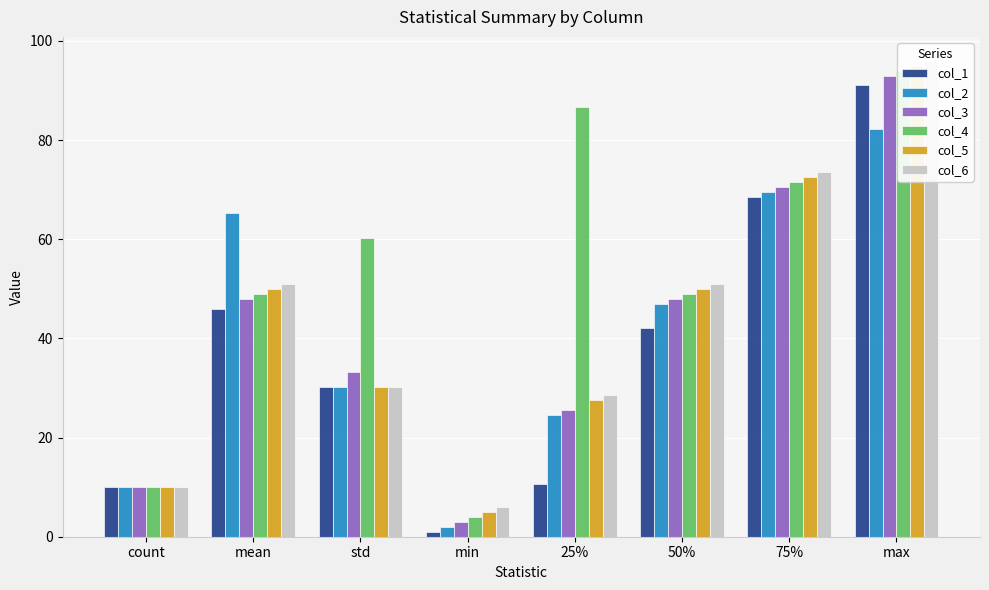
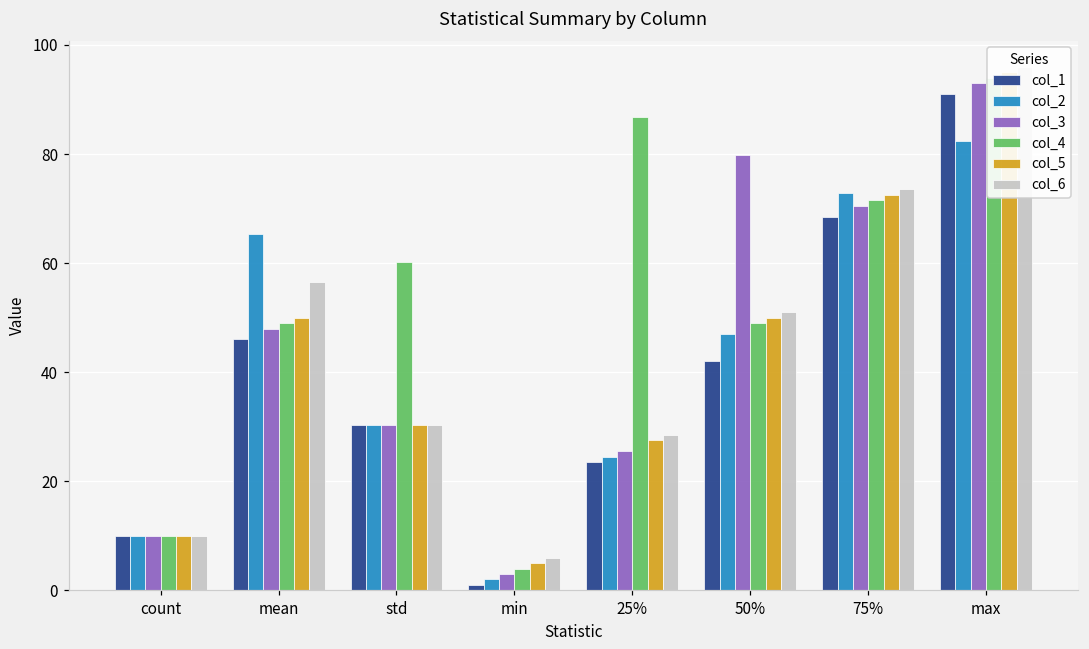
  {
    "col_1": {
      "count": 10,
      "mean": 46,
      "std": 30,
      "min": 1,
-     "25%": 11,
+     "25%": 24,
      "50%": 42,
      "75%": 69,
      "max": 91
    },
    "col_2": {
      "count": 10,
      "mean": 65,
      "std": 30,
      "min": 2,
      "25%": 25,
      "50%": 47,
-     "75%": 70,
+     "75%": 73,
      "max": 82
    },
    "col_3": {
      "count": 10,
      "mean": 48,
-     "std": 33,
+     "std": 30,
      "min": 3,
      "25%": 26,
-     "50%": 48,
+     "50%": 80,
      "75%": 71,
      "max": 93
    },
    "col_4": {
      "count": 10,
      "mean": 49,
      "std": 60,
      "min": 4,
      "25%": 87,
      "50%": 49,
      "75%": 72
    },
    "col_5": {
      "count": 10,
      "mean": 50,
      "std": 30,
      "min": 5,
      "25%": 28,
      "50%": 50,
      "75%": 73
    },
    "col_6": {
      "count": 10,
-     "mean": 51,
+     "mean": 57,
      "std": 30,
      "min": 6,
      "25%": 29,
      "50%": 51,
      "75%": 74
    }
  }
